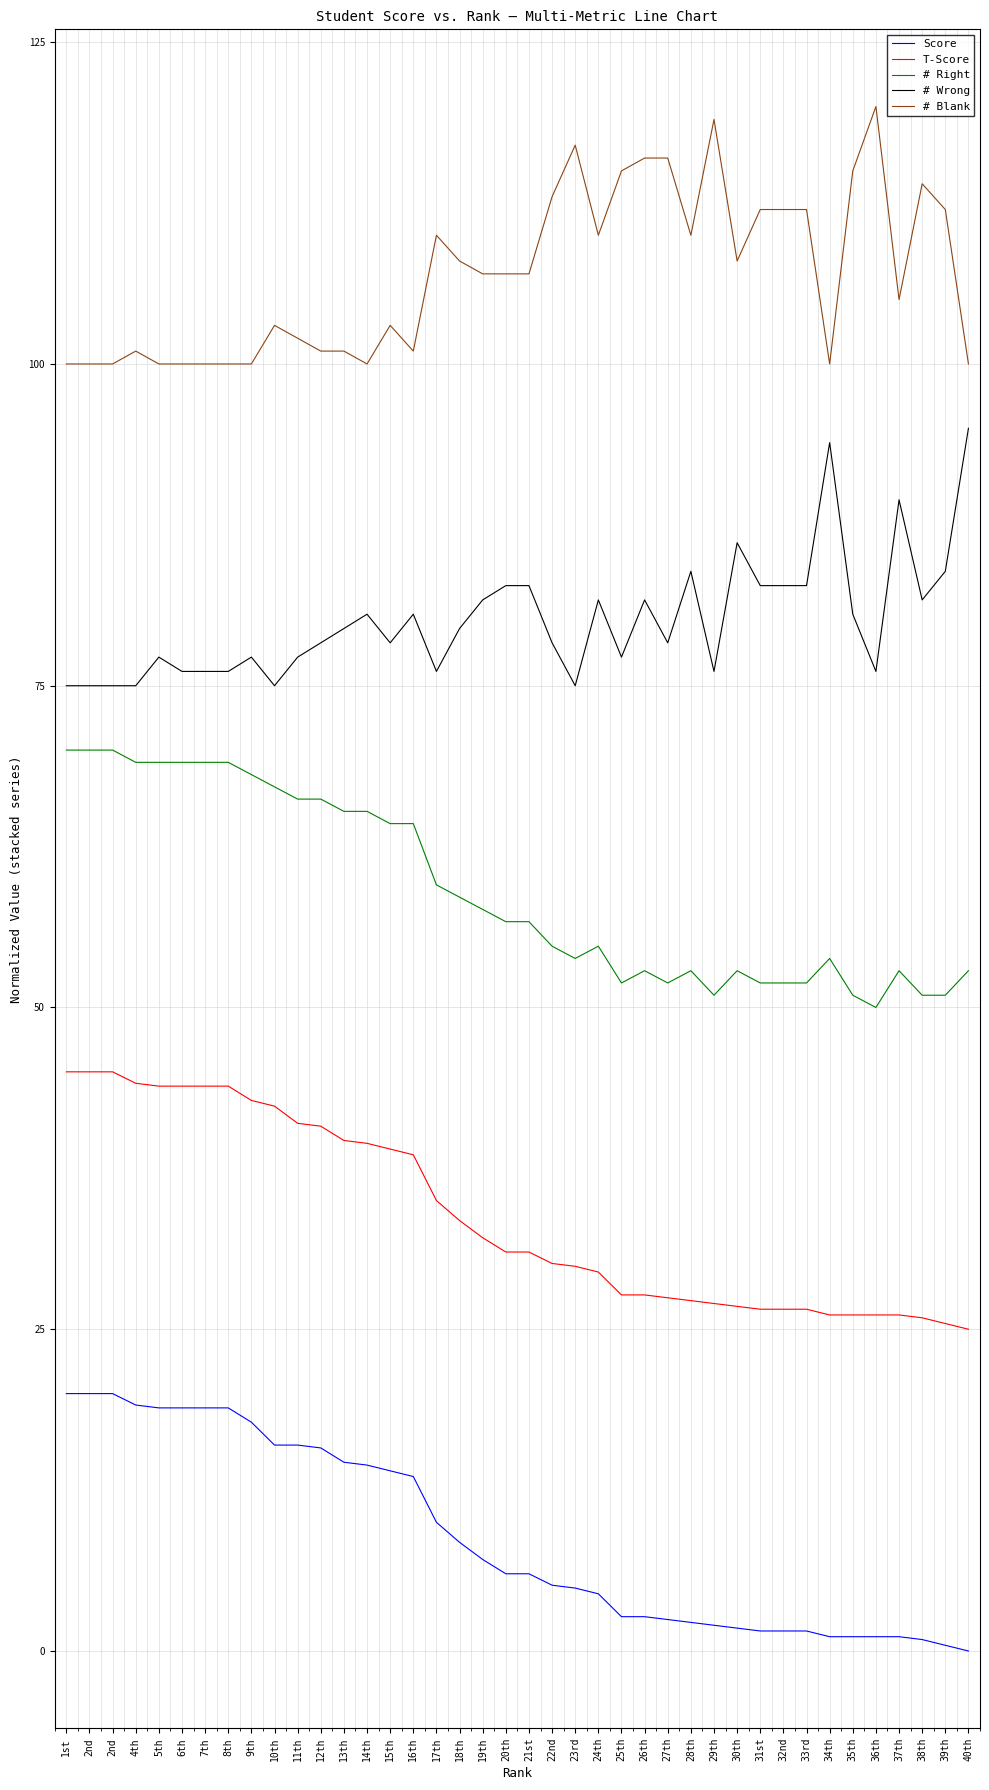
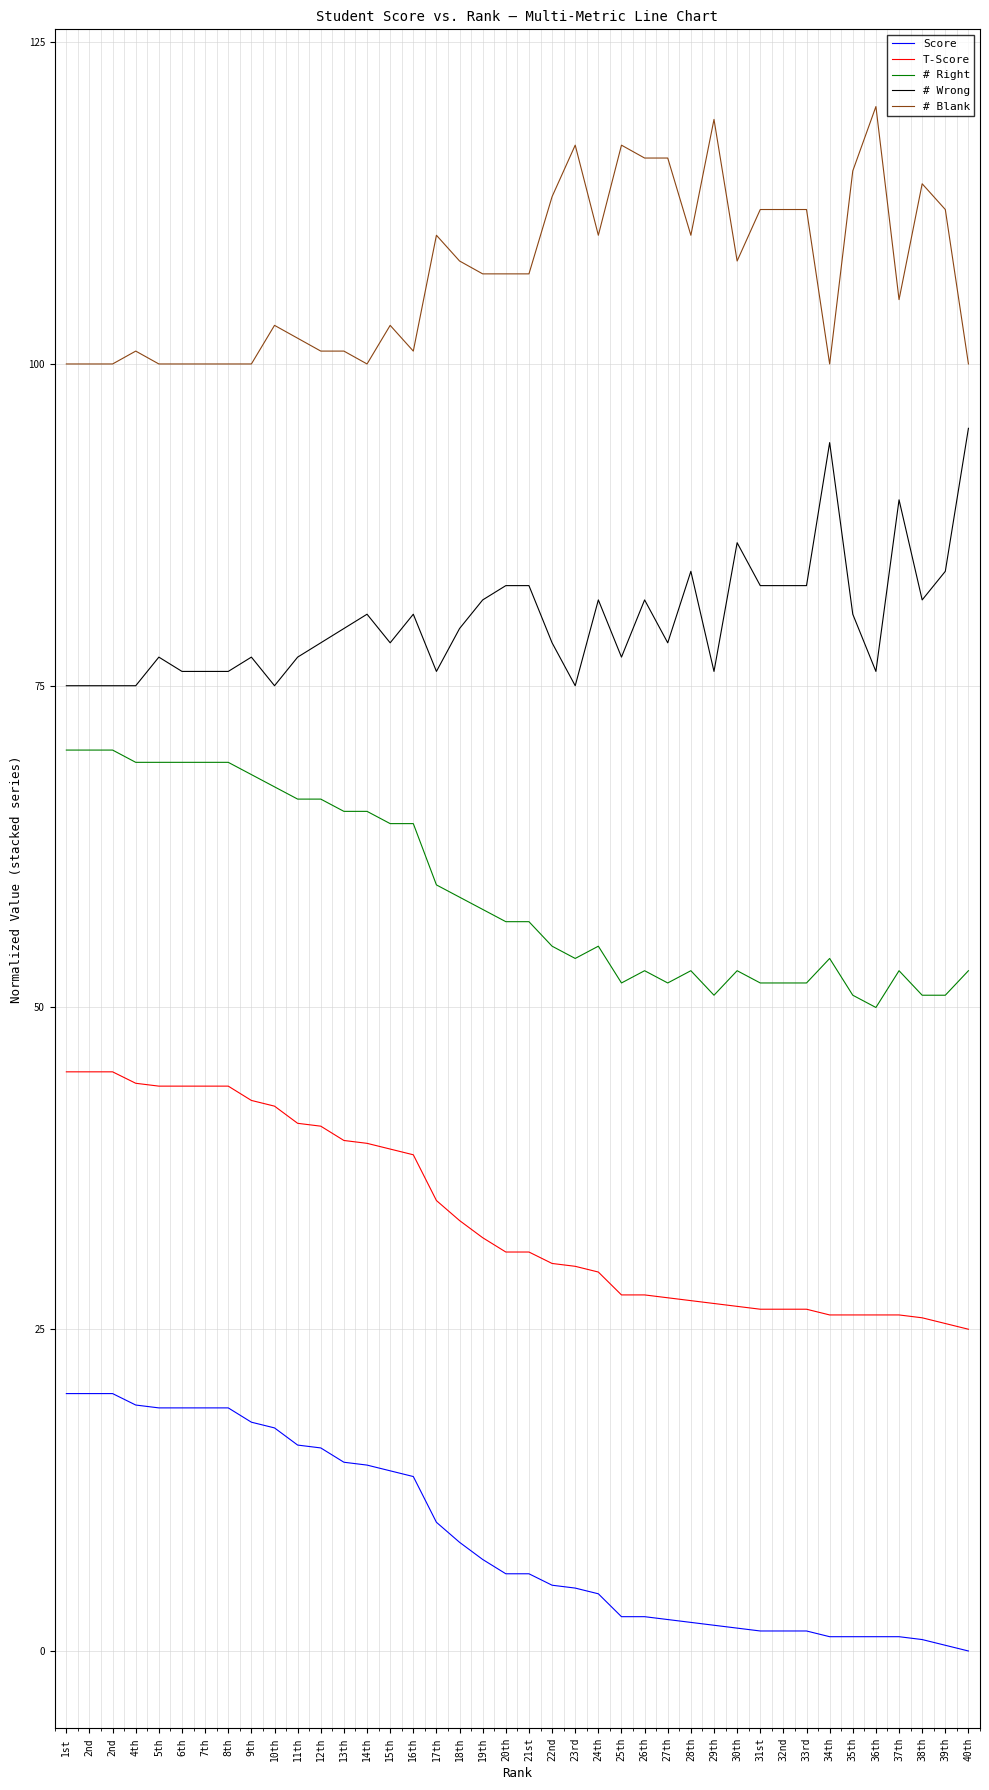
  {
    "Score": {
      "1st": 20.0,
      "4th": 19.1,
      "5th": 18.9,
      "6th": 18.9,
      "7th": 18.9,
      "8th": 18.9,
      "9th": 17.8,
-     "10th": 16.0,
+     "10th": 17.3,
      "11th": 16.0,
      "12th": 15.8,
      "13th": 14.7,
      "14th": 14.4,
      "15th": 14.0,
      "16th": 13.6,
      "17th": 10.0,
      "18th": 8.4,
      "19th": 7.1,
      "20th": 6.0,
      "21st": 6.0,
      "22nd": 5.1,
      "23rd": 4.9,
      "24th": 4.4,
      "25th": 2.7,
      "26th": 2.7,
      "27th": 2.4,
      "28th": 2.2,
      "29th": 2.0,
      "30th": 1.8,
      "31st": 1.6,
      "32nd": 1.6,
      "33rd": 1.6,
      "34th": 1.1,
      "35th": 1.1,
      "36th": 1.1,
      "37th": 1.1,
      "38th": 0.9,
      "39th": 0.4,
      "40th": 0.0
    },
    "T-Score": {
      "1st": 45.0,
      "4th": 44.1,
      "5th": 43.9,
      "6th": 43.9,
      "7th": 43.9,
      "8th": 43.9,
      "9th": 42.8,
      "10th": 42.3,
      "11th": 41.0,
      "12th": 40.8,
      "13th": 39.7,
      "14th": 39.4,
      "15th": 39.0,
      "16th": 38.6,
      "17th": 35.0,
      "18th": 33.4,
      "19th": 32.1,
      "20th": 31.0,
      "21st": 31.0,
      "22nd": 30.1,
      "23rd": 29.9,
      "24th": 29.4,
      "25th": 27.7,
      "26th": 27.7,
      "27th": 27.4,
      "28th": 27.2,
      "29th": 27.0,
      "30th": 26.8,
      "31st": 26.6,
      "32nd": 26.6,
      "33rd": 26.6,
      "34th": 26.1,
      "35th": 26.1,
      "36th": 26.1,
      "37th": 26.1,
      "38th": 25.9,
      "39th": 25.4,
      "40th": 25.0
    },
    "# Right": {
      "1st": 70.0,
      "4th": 69.0,
      "5th": 69.0,
      "6th": 69.0,
      "7th": 69.0,
      "8th": 69.0,
      "9th": 68.1,
      "10th": 67.1,
      "11th": 66.2,
      "12th": 66.2,
      "13th": 65.2,
      "14th": 65.2,
      "15th": 64.3,
      "16th": 64.3,
      "17th": 59.5,
      "18th": 58.6,
      "19th": 57.6,
      "20th": 56.7,
      "21st": 56.7,
      "22nd": 54.8,
      "23rd": 53.8,
      "24th": 54.8,
      "25th": 51.9,
      "26th": 52.9,
      "27th": 51.9,
      "28th": 52.9,
      "29th": 51.0,
      "30th": 52.9,
      "31st": 51.9,
      "32nd": 51.9,
      "33rd": 51.9,
      "34th": 53.8,
      "35th": 51.0,
      "36th": 50.0,
      "37th": 52.9,
      "38th": 51.0,
      "39th": 51.0,
      "40th": 52.9
    },
    "# Wrong": {
      "1st": 75.0,
      "4th": 75.0,
      "5th": 77.2,
      "6th": 76.1,
      "7th": 76.1,
      "8th": 76.1,
      "9th": 77.2,
      "10th": 75.0,
      "11th": 77.2,
      "12th": 78.3,
      "13th": 79.4,
      "14th": 80.6,
      "15th": 78.3,
      "16th": 80.6,
      "17th": 76.1,
      "18th": 79.4,
      "19th": 81.7,
      "20th": 82.8,
      "21st": 82.8,
      "22nd": 78.3,
      "23rd": 75.0,
      "24th": 81.7,
      "25th": 77.2,
      "26th": 81.7,
      "27th": 78.3,
      "28th": 83.9,
      "29th": 76.1,
      "30th": 86.1,
      "31st": 82.8,
      "32nd": 82.8,
      "33rd": 82.8,
      "34th": 93.9,
      "35th": 80.6,
      "36th": 76.1,
      "37th": 89.4,
      "38th": 81.7,
      "39th": 83.9,
      "40th": 95.0
    },
    "# Blank": {
      "1st": 100.0,
      "4th": 101.0,
      "5th": 100.0,
      "6th": 100.0,
      "7th": 100.0,
      "8th": 100.0,
      "9th": 100.0,
      "10th": 103.0,
      "11th": 102.0,
      "12th": 101.0,
      "13th": 101.0,
      "14th": 100.0,
      "15th": 103.0,
      "16th": 101.0,
      "17th": 110.0,
      "18th": 108.0,
      "19th": 107.0,
      "20th": 107.0,
      "21st": 107.0,
      "22nd": 113.0,
      "23rd": 117.0,
      "24th": 110.0,
-     "25th": 115.0,
+     "25th": 117.0,
      "26th": 116.0,
      "27th": 116.0,
      "28th": 110.0,
      "29th": 119.0,
      "30th": 108.0,
      "31st": 112.0,
      "32nd": 112.0,
      "33rd": 112.0,
      "34th": 100.0,
      "35th": 115.0,
      "36th": 120.0,
      "37th": 105.0,
      "38th": 114.0,
      "39th": 112.0,
      "40th": 100.0
    }
  }
